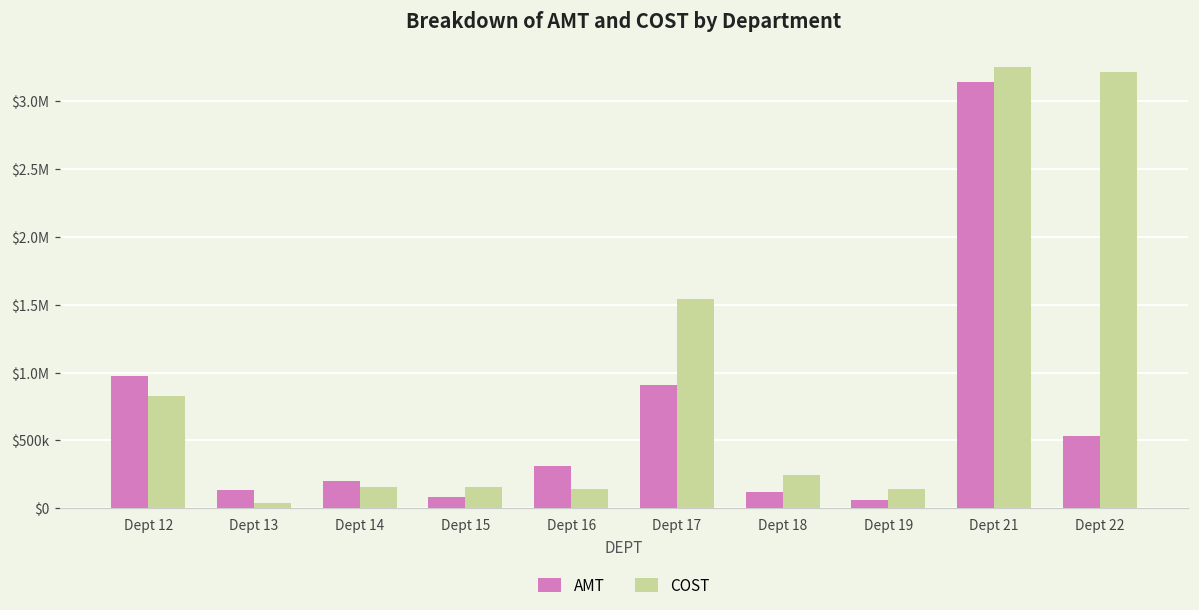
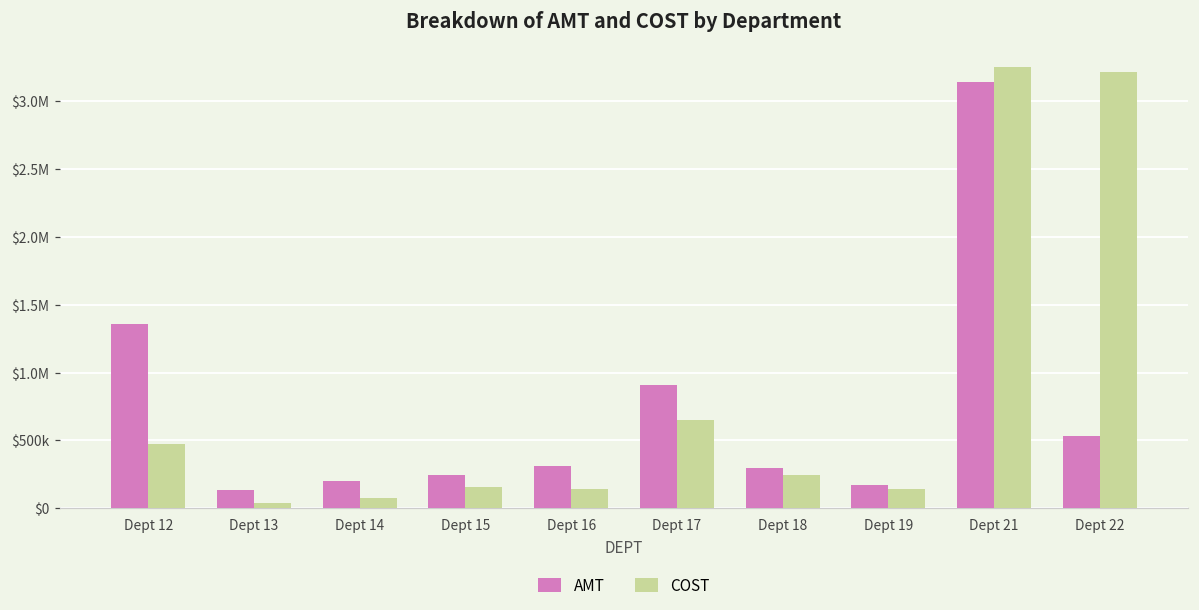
  {
    "AMT": {
-     "Dept 12": "$970000",
+     "Dept 12": "$1360000",
      "Dept 13": "$130000",
      "Dept 14": "$200000",
-     "Dept 15": "$80000",
+     "Dept 15": "$240000",
      "Dept 16": "$310000",
      "Dept 17": "$910000",
-     "Dept 18": "$120000",
-     "Dept 19": "$60000",
+     "Dept 18": "$300000",
+     "Dept 19": "$170000",
      "Dept 21": "$3140000",
      "Dept 22": "$530000"
    },
    "COST": {
-     "Dept 12": "$830000",
+     "Dept 12": "$470000",
      "Dept 13": "$40000",
-     "Dept 14": "$160000",
+     "Dept 14": "$80000",
      "Dept 15": "$160000",
      "Dept 16": "$140000",
-     "Dept 17": "$1540000",
+     "Dept 17": "$650000",
      "Dept 18": "$250000",
      "Dept 19": "$140000",
      "Dept 21": "$3250000",
      "Dept 22": "$3210000"
    }
  }
